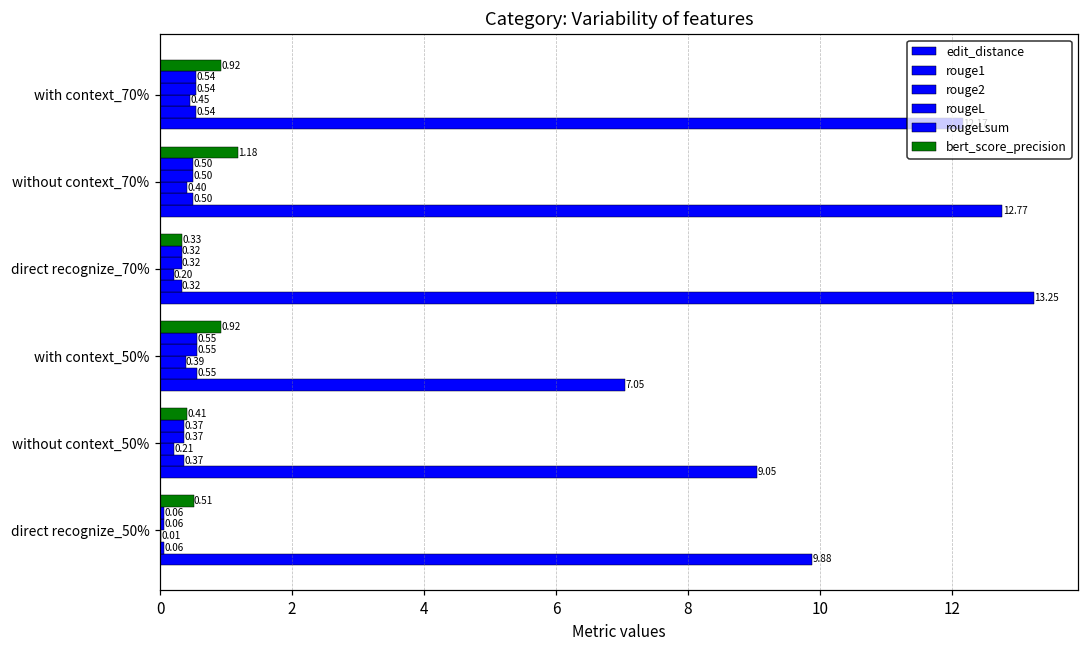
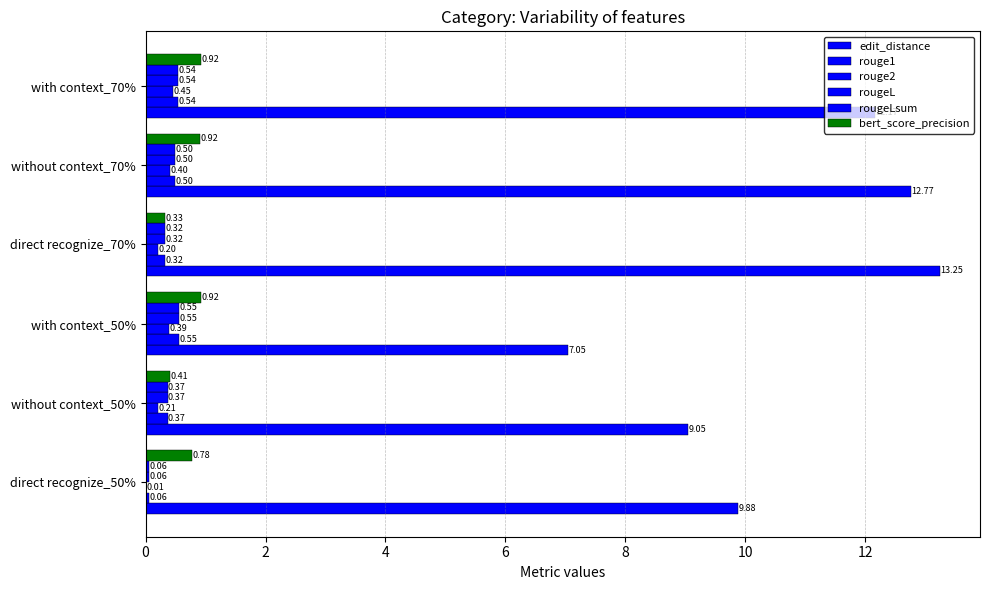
  {
    "bert_score_precision": {
      "with context_70%": 0.92,
-     "without context_70%": 1.18,
+     "without context_70%": 0.92,
      "direct recognize_70%": 0.33,
      "with context_50%": 0.92,
      "without context_50%": 0.41,
-     "direct recognize_50%": 0.51
+     "direct recognize_50%": 0.78
    }
  }
